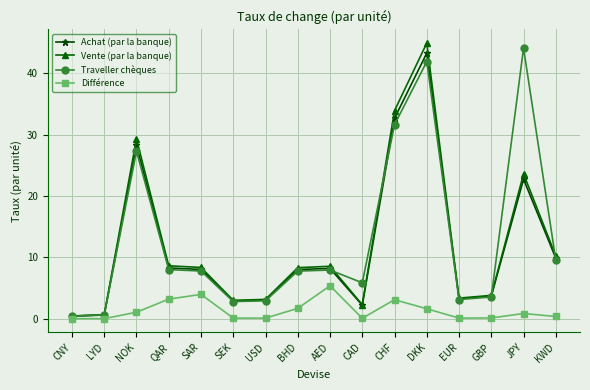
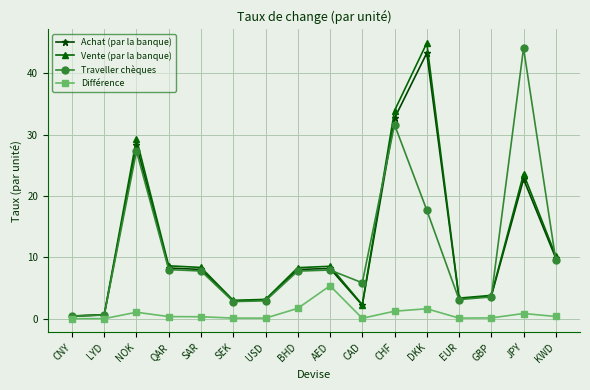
  {
    "Traveller chèques": {
      "NOK": 27,
      "CAD": 6,
      "CHF": 32,
-     "DKK": 42,
+     "DKK": 18,
      "JPY": 44
    },
    "Différence": {
      "LYD": 0,
      "NOK": 1,
-     "QAR": 3,
-     "SAR": 4,
+     "QAR": 0,
+     "SAR": 0,
      "SEK": 0,
      "USD": 0,
      "BHD": 2,
      "AED": 5,
      "CAD": 0,
-     "CHF": 3,
+     "CHF": 1,
      "DKK": 2,
      "EUR": 0,
      "GBP": 0,
      "JPY": 1,
      "KWD": 0
    }
  }
